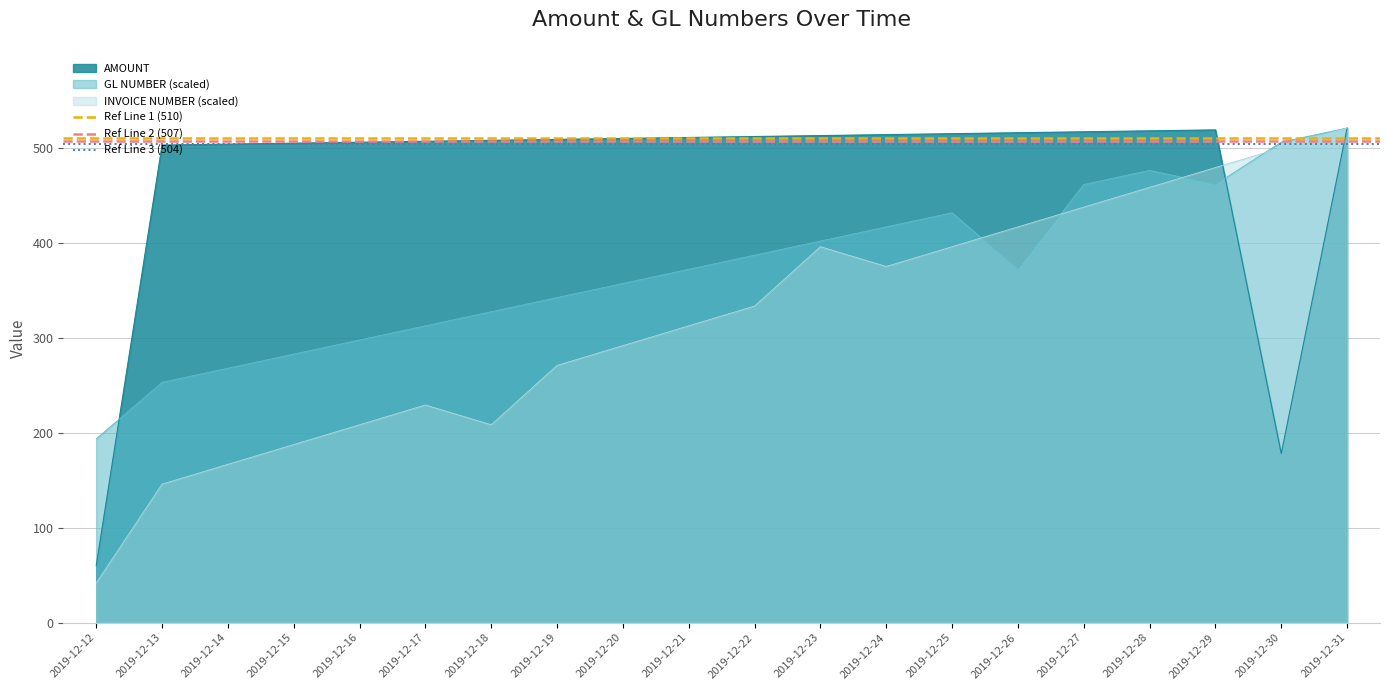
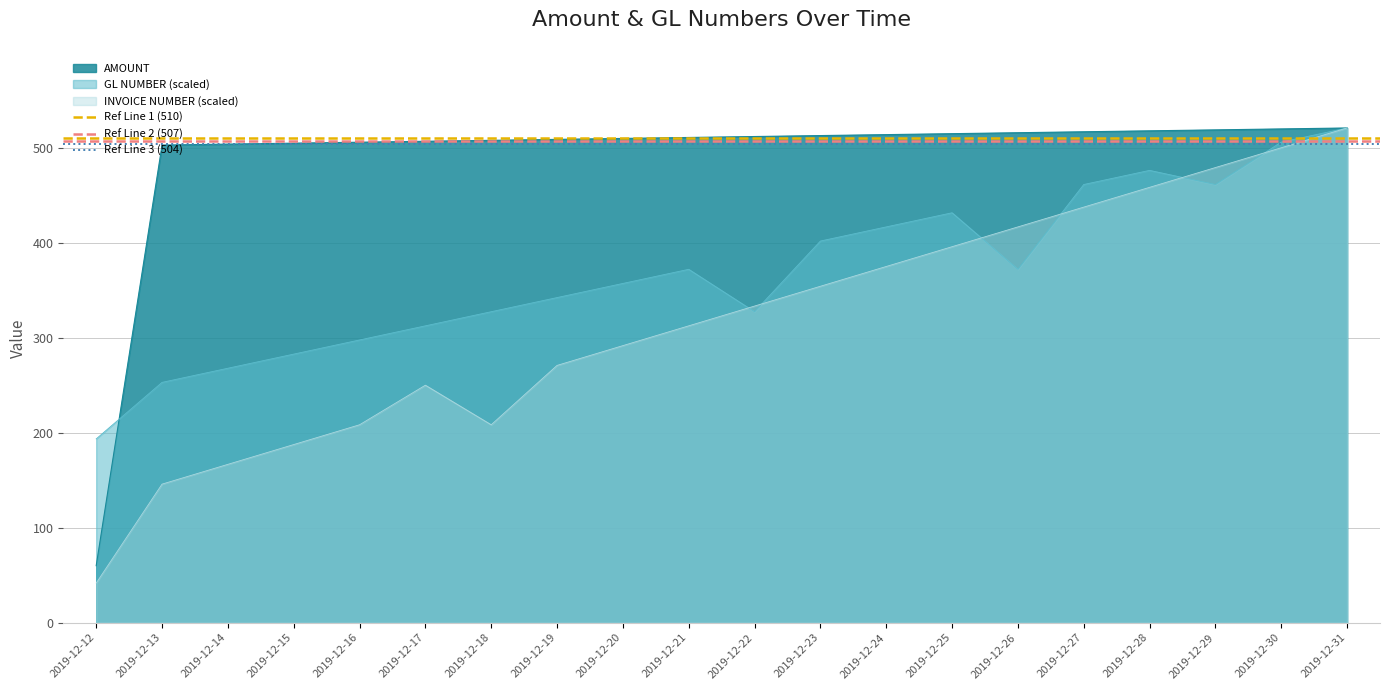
  {
    "AMOUNT": {
      "2019-12-12": 60,
      "2019-12-13": 500,
      "2019-12-14": 500,
      "2019-12-15": 510,
      "2019-12-16": 510,
      "2019-12-17": 510,
      "2019-12-18": 510,
      "2019-12-19": 510,
      "2019-12-20": 510,
      "2019-12-21": 510,
      "2019-12-22": 510,
      "2019-12-23": 510,
      "2019-12-24": 510,
      "2019-12-25": 520,
      "2019-12-26": 520,
      "2019-12-27": 520,
      "2019-12-28": 520,
      "2019-12-29": 520,
-     "2019-12-30": 180
+     "2019-12-30": 520
    },
    "GL NUMBER (scaled)": {
      "2019-12-12": 190,
      "2019-12-13": 250,
      "2019-12-14": 270,
      "2019-12-15": 280,
      "2019-12-16": 300,
      "2019-12-17": 310,
      "2019-12-18": 330,
      "2019-12-19": 340,
      "2019-12-20": 360,
      "2019-12-21": 370,
-     "2019-12-22": 390,
+     "2019-12-22": 330,
      "2019-12-23": 400,
      "2019-12-24": 420,
      "2019-12-25": 430,
      "2019-12-26": 370,
      "2019-12-27": 460,
      "2019-12-28": 480,
      "2019-12-29": 460,
      "2019-12-30": 510
    },
    "INVOICE NUMBER (scaled)": {
      "2019-12-12": 40,
      "2019-12-13": 150,
      "2019-12-14": 170,
      "2019-12-15": 190,
      "2019-12-16": 210,
-     "2019-12-17": 230,
+     "2019-12-17": 250,
      "2019-12-18": 210,
      "2019-12-19": 270,
      "2019-12-20": 290,
      "2019-12-21": 310,
      "2019-12-22": 330,
-     "2019-12-23": 400,
+     "2019-12-23": 350,
      "2019-12-24": 380,
      "2019-12-25": 400,
      "2019-12-26": 420,
      "2019-12-27": 440,
      "2019-12-28": 460,
      "2019-12-29": 480,
      "2019-12-30": 500
    }
  }
